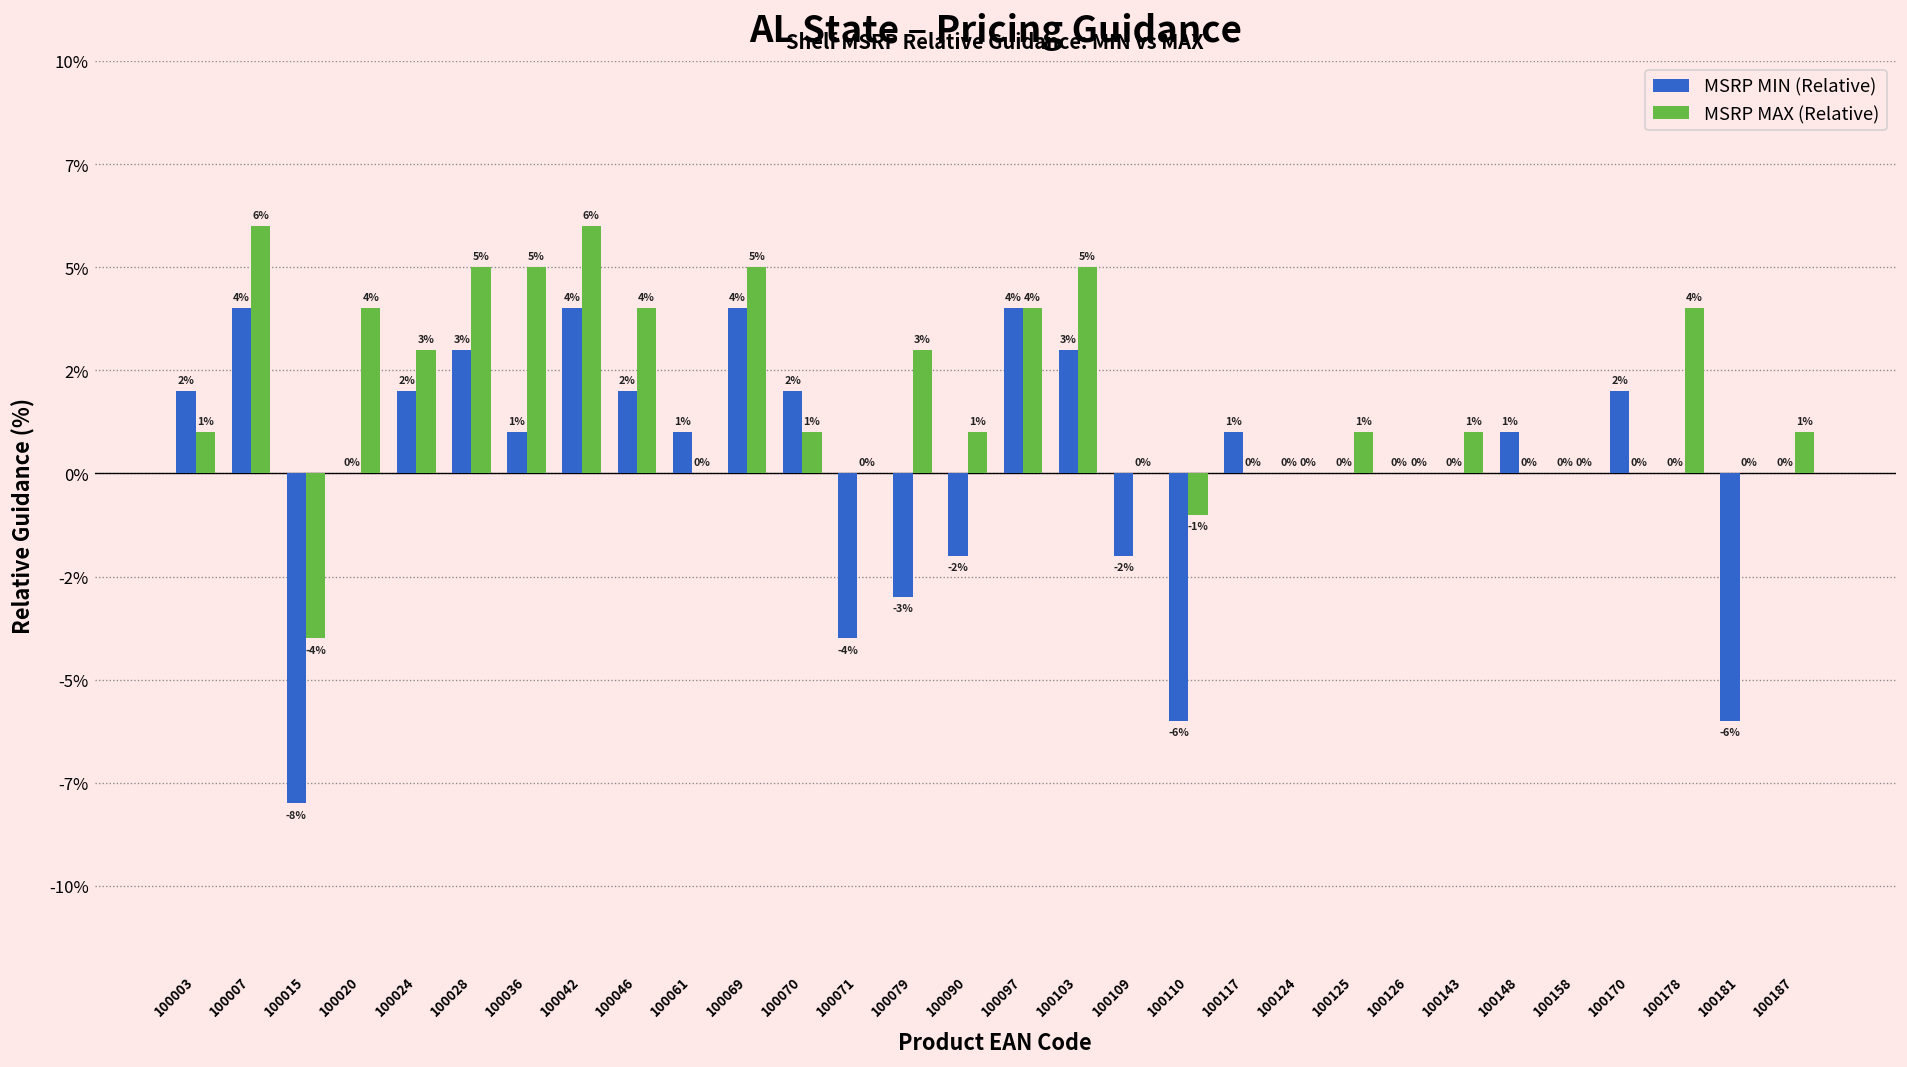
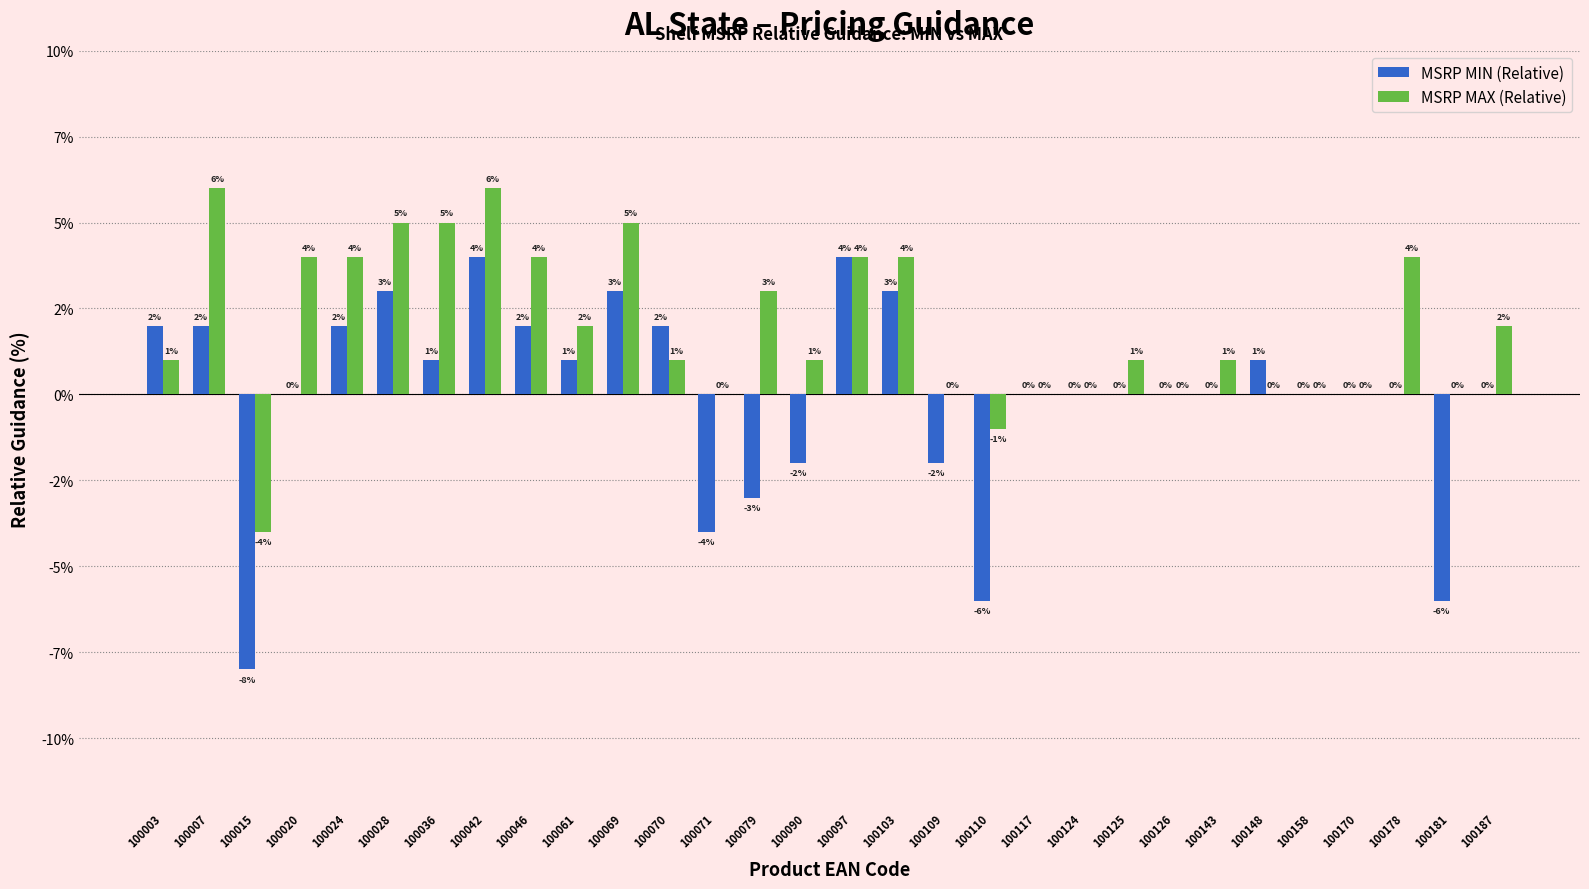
  {
    "MSRP MIN (Relative)": {
      "100003": "2%",
-     "100007": "4%",
+     "100007": "2%",
      "100015": "-8%",
      "100020": "0%",
      "100024": "2%",
      "100028": "3%",
      "100036": "1%",
      "100042": "4%",
      "100046": "2%",
      "100061": "1%",
-     "100069": "4%",
+     "100069": "3%",
      "100070": "2%",
      "100071": "-4%",
      "100079": "-3%",
      "100090": "-2%",
      "100097": "4%",
      "100103": "3%",
      "100109": "-2%",
      "100110": "-6%",
-     "100117": "1%",
+     "100117": "0%",
      "100124": "0%",
      "100125": "0%",
      "100126": "0%",
      "100143": "0%",
      "100148": "1%",
      "100158": "0%",
-     "100170": "2%",
+     "100170": "0%",
      "100178": "0%",
      "100181": "-6%",
      "100187": "0%"
    },
    "MSRP MAX (Relative)": {
      "100003": "1%",
      "100007": "6%",
      "100015": "-4%",
      "100020": "4%",
-     "100024": "3%",
+     "100024": "4%",
      "100028": "5%",
      "100036": "5%",
      "100042": "6%",
      "100046": "4%",
-     "100061": "0%",
+     "100061": "2%",
      "100069": "5%",
      "100070": "1%",
      "100071": "0%",
      "100079": "3%",
      "100090": "1%",
      "100097": "4%",
-     "100103": "5%",
+     "100103": "4%",
      "100109": "0%",
      "100110": "-1%",
      "100117": "0%",
      "100124": "0%",
      "100125": "1%",
      "100126": "0%",
      "100143": "1%",
      "100148": "0%",
      "100158": "0%",
      "100170": "0%",
      "100178": "4%",
      "100181": "0%",
-     "100187": "1%"
+     "100187": "2%"
    }
  }
